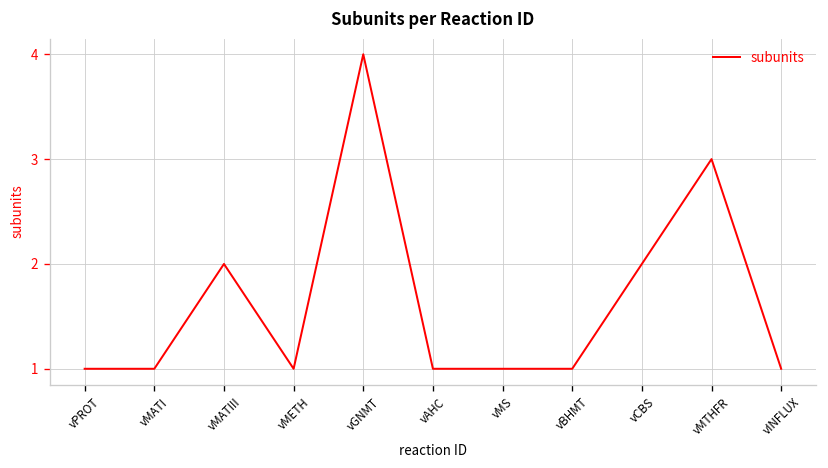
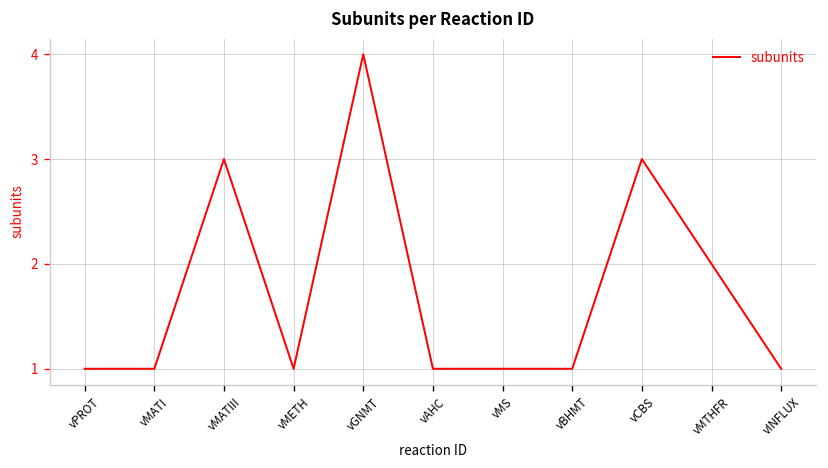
  {
    "vPROT": 1,
    "vMATI": 1,
-   "vMATIII": 2,
+   "vMATIII": 3,
    "vMETH": 1,
    "vGNMT": 4,
    "vAHC": 1,
    "vMS": 1,
    "vBHMT": 1,
-   "vCBS": 2,
-   "vMTHFR": 3,
+   "vCBS": 3,
+   "vMTHFR": 2,
    "vINFLUX": 1
  }
